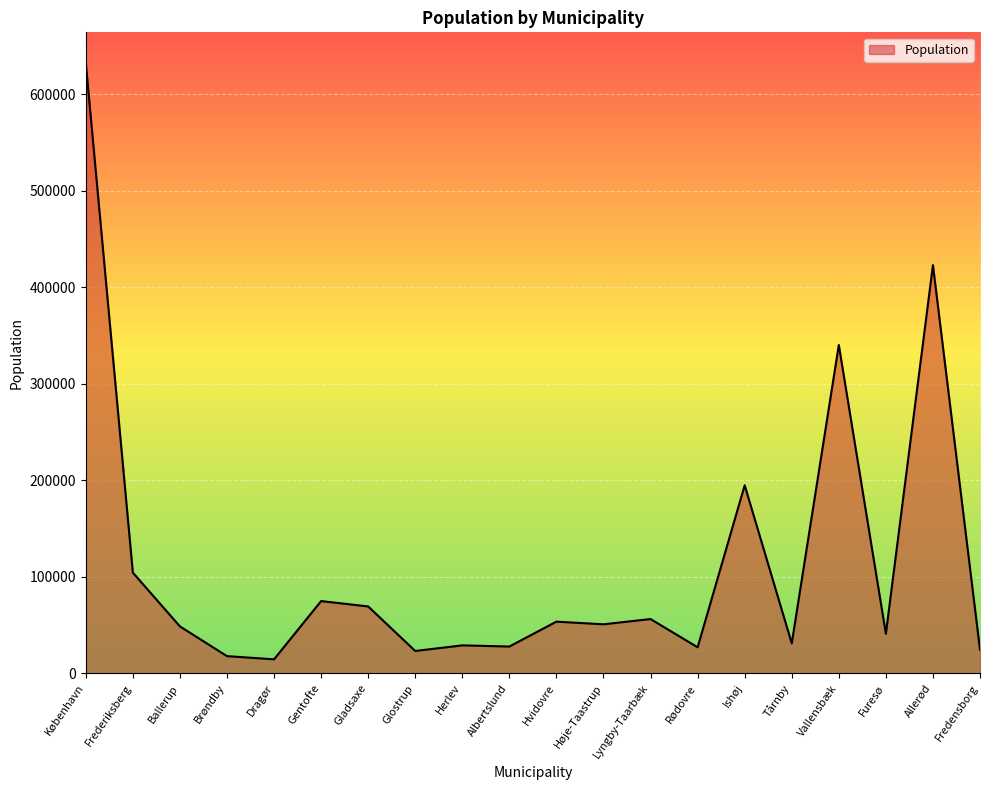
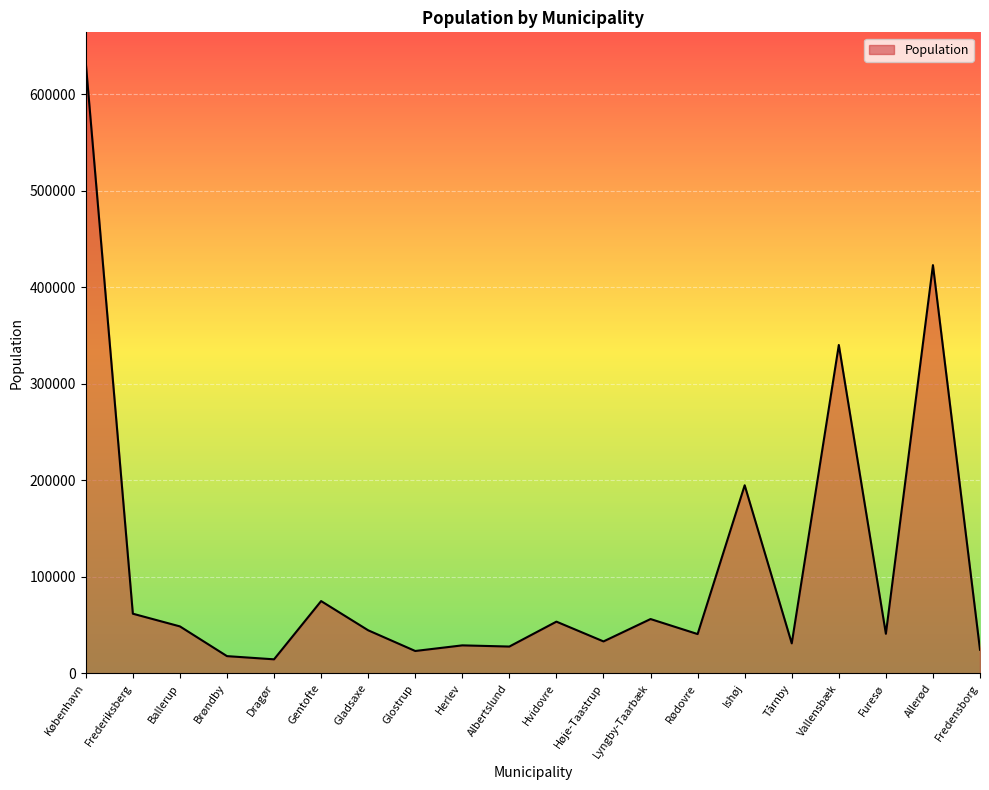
  {
    "København": 630000,
-   "Frederiksberg": 100000,
+   "Frederiksberg": 60000,
    "Ballerup": 50000,
    "Brøndby": 20000,
    "Dragør": 10000,
    "Gentofte": 70000,
-   "Gladsaxe": 70000,
+   "Gladsaxe": 40000,
    "Glostrup": 20000,
    "Herlev": 30000,
    "Albertslund": 30000,
    "Hvidovre": 50000,
-   "Høje-Taastrup": 50000,
+   "Høje-Taastrup": 30000,
    "Lyngby-Taarbæk": 60000,
-   "Rødovre": 30000,
+   "Rødovre": 40000,
    "Ishøj": 190000,
    "Tårnby": 30000,
    "Vallensbæk": 340000,
    "Furesø": 40000,
    "Allerød": 420000,
    "Fredensborg": 20000
  }
